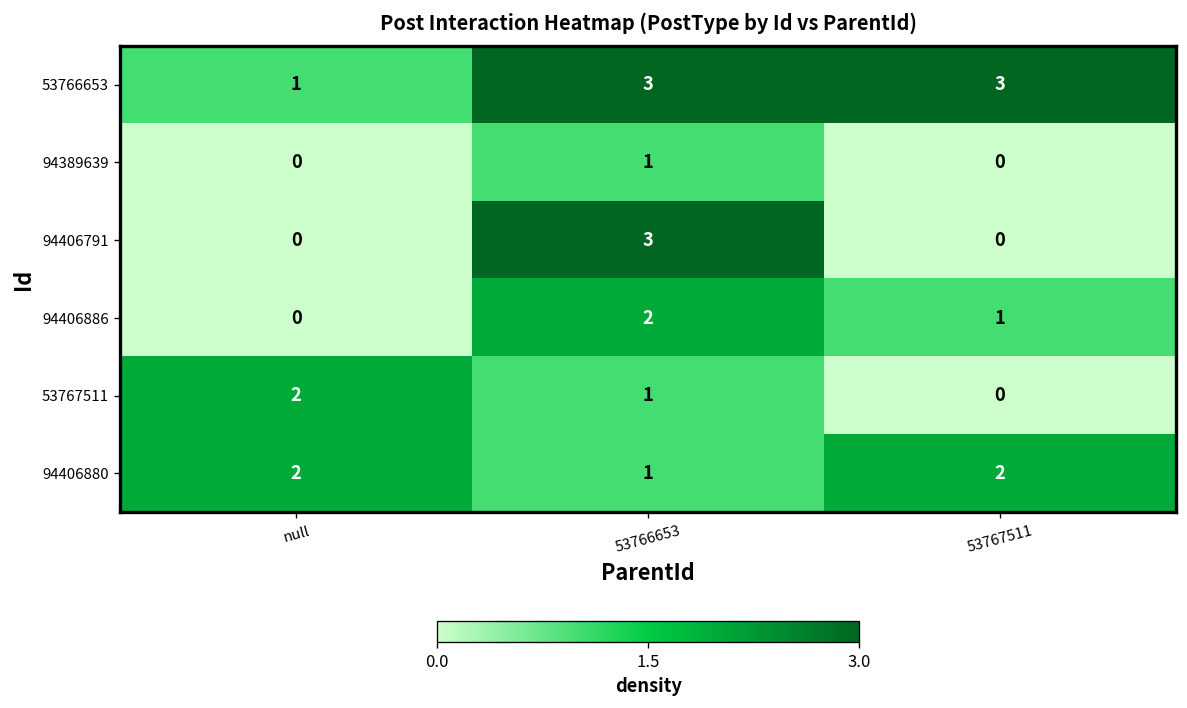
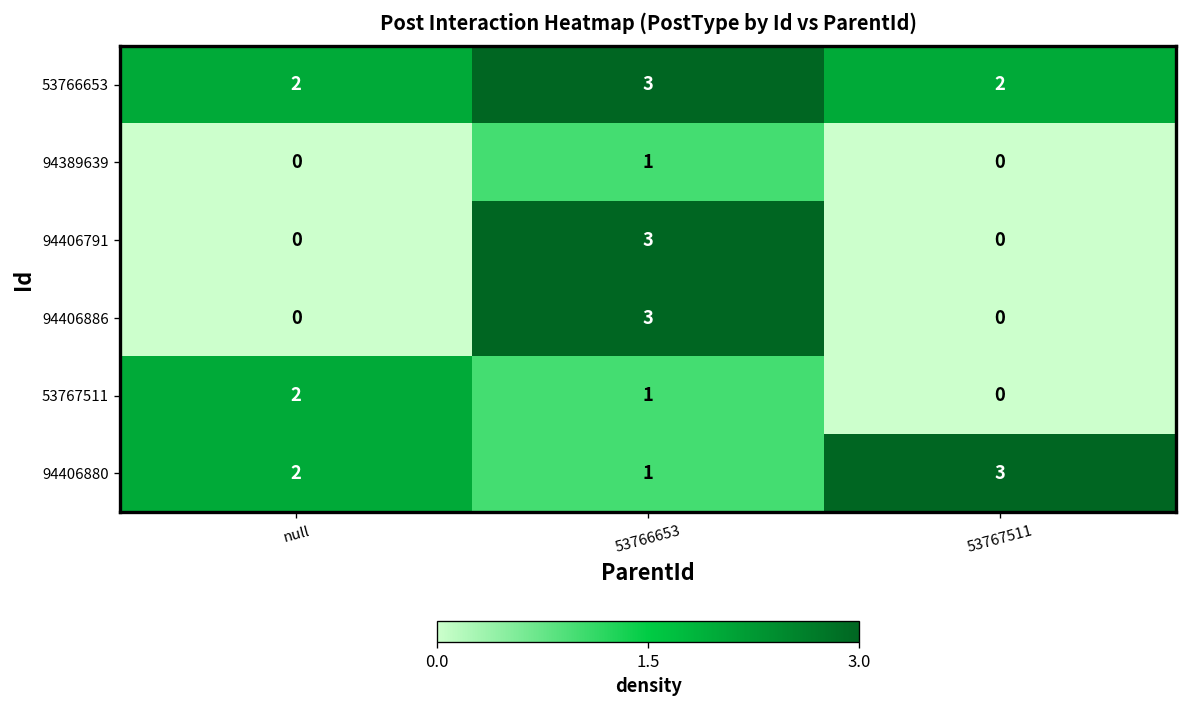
  {
    "53766653": {
-     "null": 1,
+     "null": 2,
      "53766653": 3,
-     "53767511": 3
+     "53767511": 2
    },
    "94389639": {
      "null": 0,
      "53766653": 1,
      "53767511": 0
    },
    "94406791": {
      "null": 0,
      "53766653": 3,
      "53767511": 0
    },
    "94406886": {
      "null": 0,
-     "53766653": 2,
-     "53767511": 1
+     "53766653": 3,
+     "53767511": 0
    },
    "53767511": {
      "null": 2,
      "53766653": 1,
      "53767511": 0
    },
    "94406880": {
      "null": 2,
      "53766653": 1,
-     "53767511": 2
+     "53767511": 3
    }
  }
